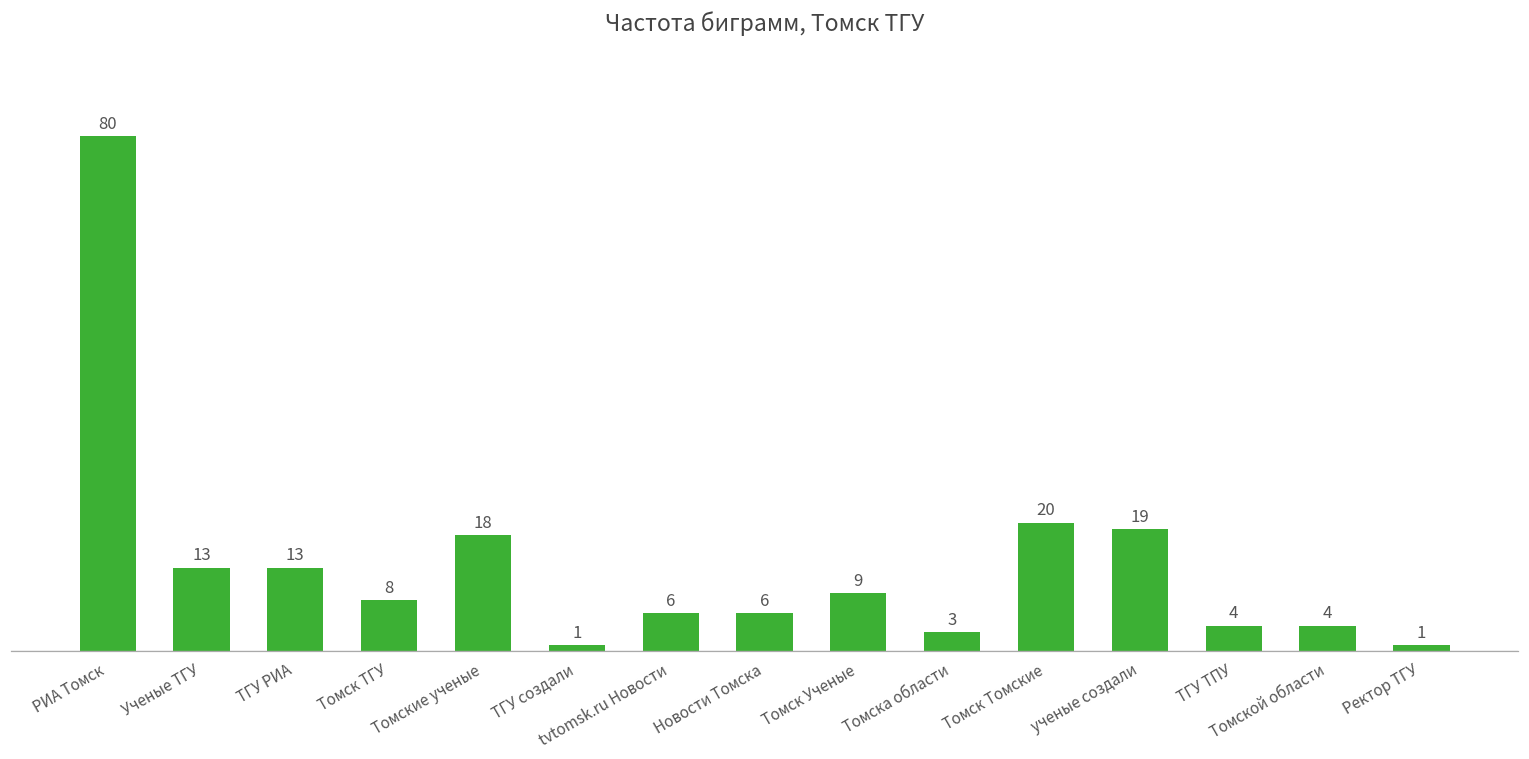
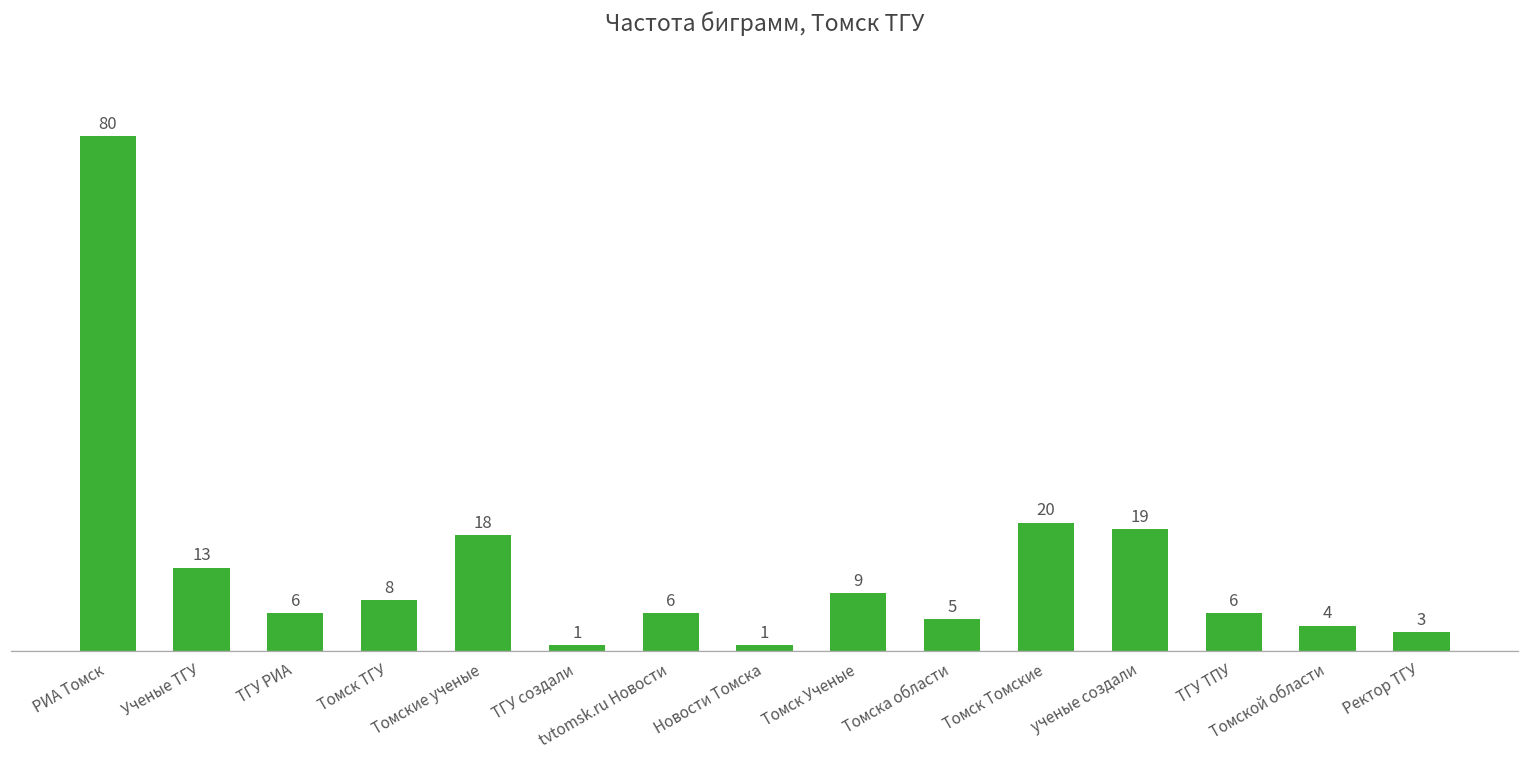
  {
    "РИА Томск": 80,
    "Ученые ТГУ": 13,
-   "ТГУ РИА": 13,
+   "ТГУ РИА": 6,
    "Томск ТГУ": 8,
    "Томские ученые": 18,
    "ТГУ создали": 1,
    "tvtomsk.ru Новости": 6,
-   "Новости Томска": 6,
+   "Новости Томска": 1,
    "Томск Ученые": 9,
-   "Томска области": 3,
+   "Томска области": 5,
    "Томск Томские": 20,
    "ученые создали": 19,
-   "ТГУ ТПУ": 4,
+   "ТГУ ТПУ": 6,
    "Томской области": 4,
-   "Ректор ТГУ": 1
+   "Ректор ТГУ": 3
  }
